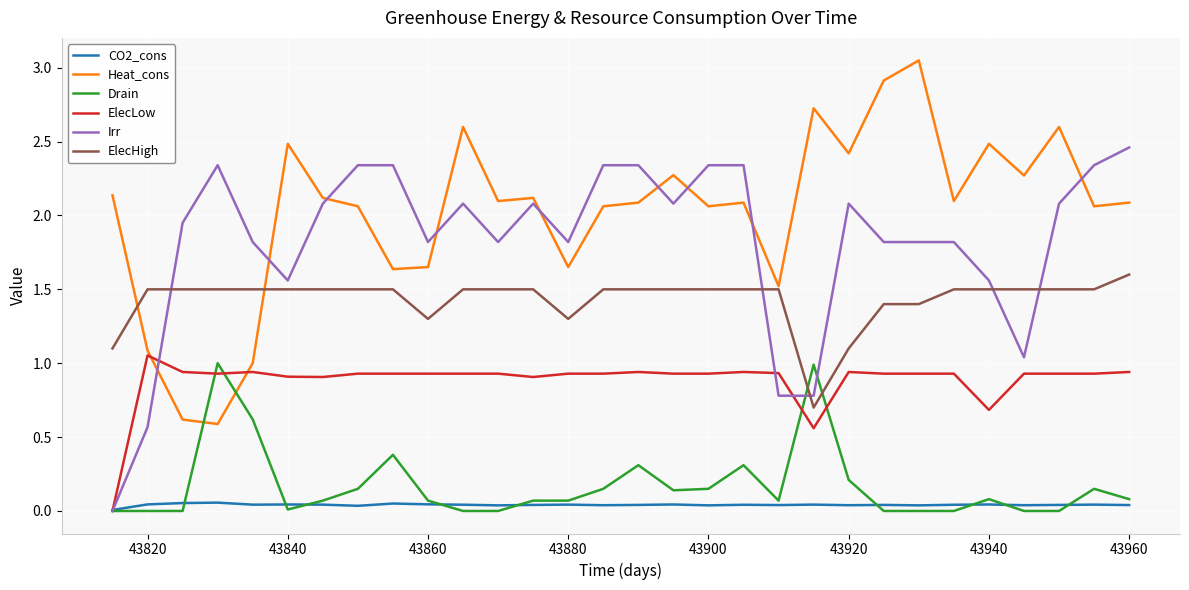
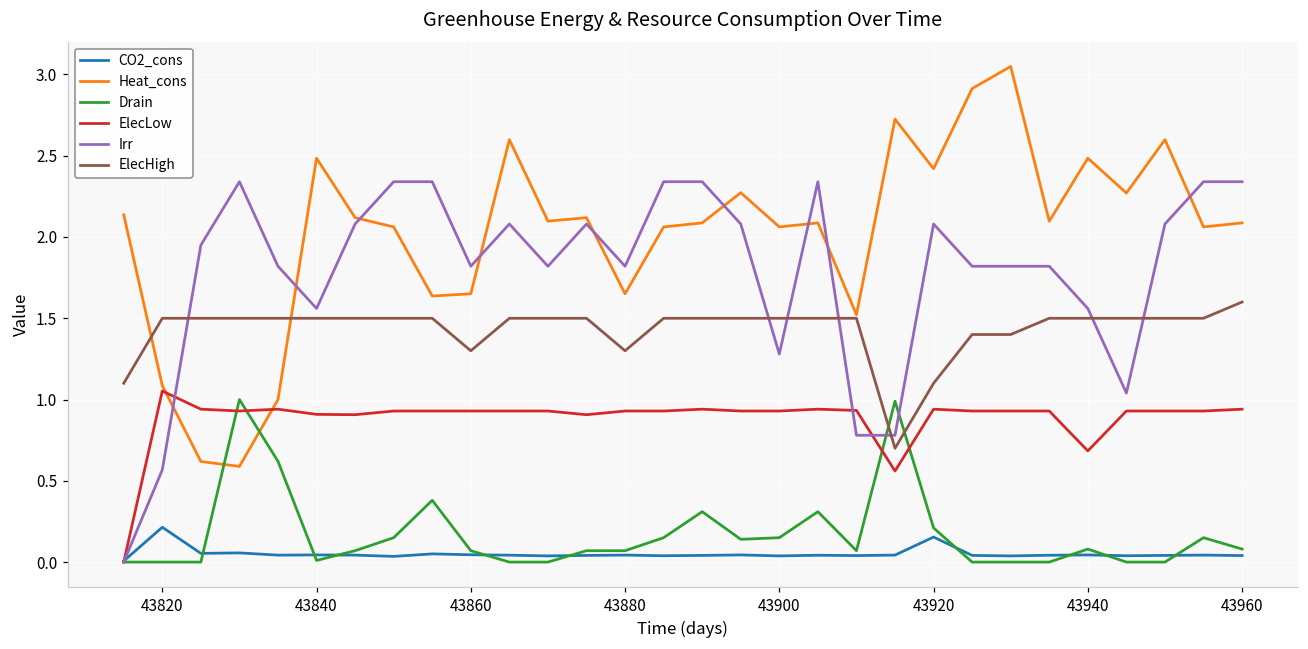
  {
    "CO2_cons": {
-     "43820": 0.04,
+     "43820": 0.21,
      "43840": 0.04,
      "43860": 0.04,
      "43880": 0.04,
      "43900": 0.04,
-     "43920": 0.04,
+     "43920": 0.15,
      "43940": 0.04,
      "43960": 0.04
    },
    "Heat_cons": {
      "43820": 1.09,
      "43840": 2.48,
      "43860": 1.65,
      "43880": 1.65,
      "43900": 2.06,
      "43920": 2.42,
      "43940": 2.48,
      "43960": 2.09
    },
    "Drain": {
      "43820": 0.00,
      "43840": 0.01,
      "43860": 0.07,
      "43880": 0.07,
      "43900": 0.15,
      "43920": 0.21,
      "43940": 0.08,
      "43960": 0.08
    },
    "ElecLow": {
      "43820": 1.05,
      "43840": 0.91,
      "43860": 0.93,
      "43880": 0.93,
      "43900": 0.93,
      "43920": 0.94,
      "43940": 0.68,
      "43960": 0.94
    },
    "Irr": {
      "43820": 0.57,
      "43840": 1.56,
      "43860": 1.82,
      "43880": 1.82,
-     "43900": 2.34,
+     "43900": 1.28,
      "43920": 2.08,
      "43940": 1.56,
-     "43960": 2.46
+     "43960": 2.34
    },
    "ElecHigh": {
      "43820": 1.50,
      "43840": 1.50,
      "43860": 1.30,
      "43880": 1.30,
      "43900": 1.50,
      "43920": 1.10,
      "43940": 1.50,
      "43960": 1.60
    }
  }
